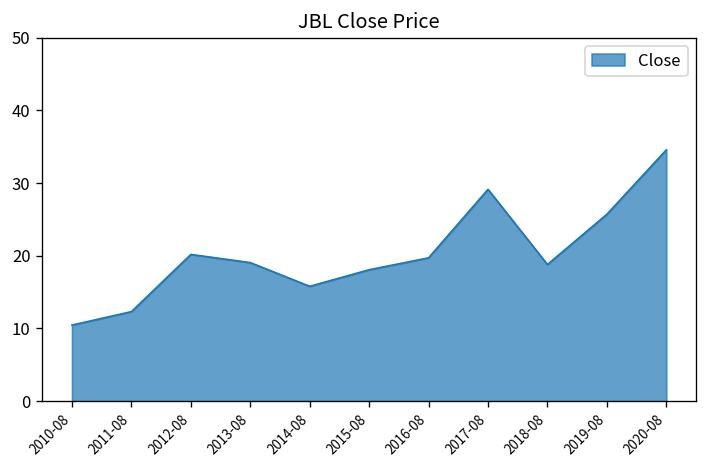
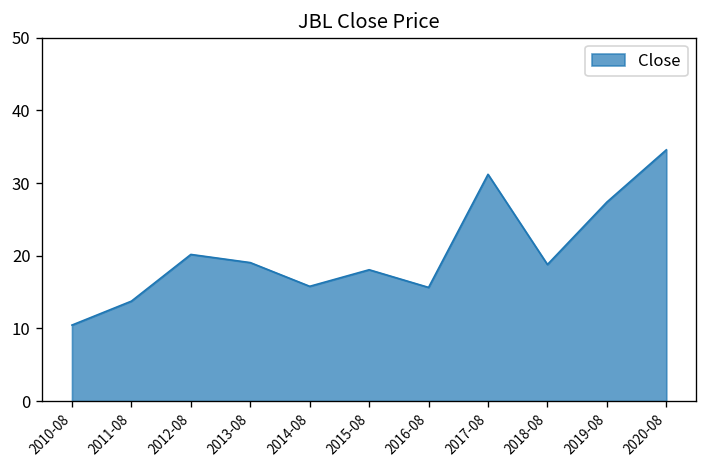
  {
    "2010-08": 10,
-   "2011-08": 12,
+   "2011-08": 14,
    "2012-08": 20,
    "2013-08": 19,
    "2014-08": 16,
    "2015-08": 18,
-   "2016-08": 20,
-   "2017-08": 29,
+   "2016-08": 16,
+   "2017-08": 31,
    "2018-08": 19,
-   "2019-08": 26,
+   "2019-08": 27,
    "2020-08": 35
  }
